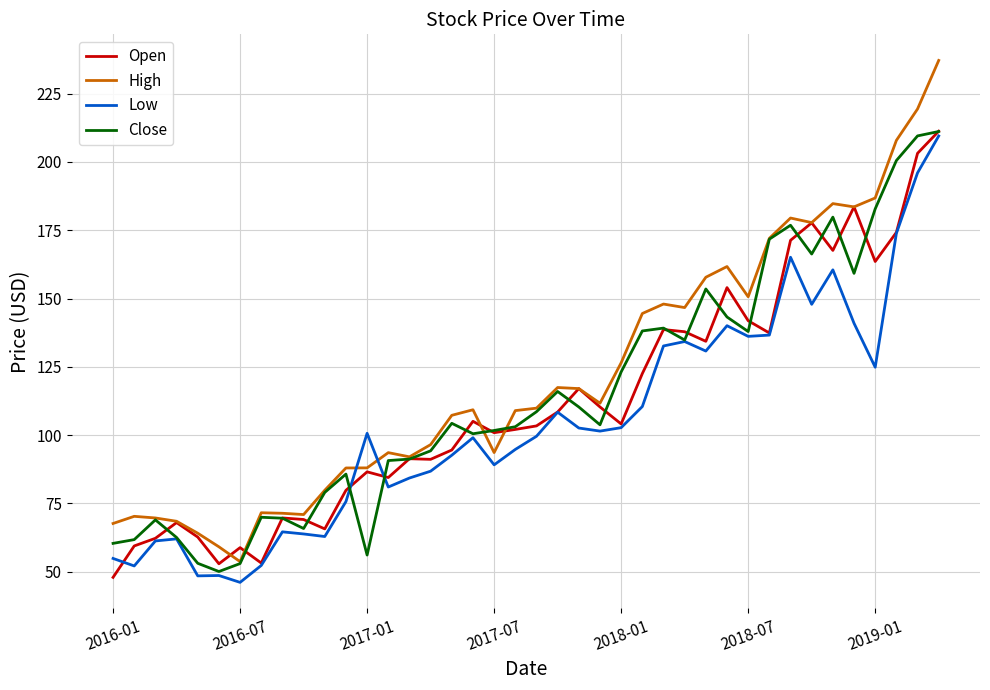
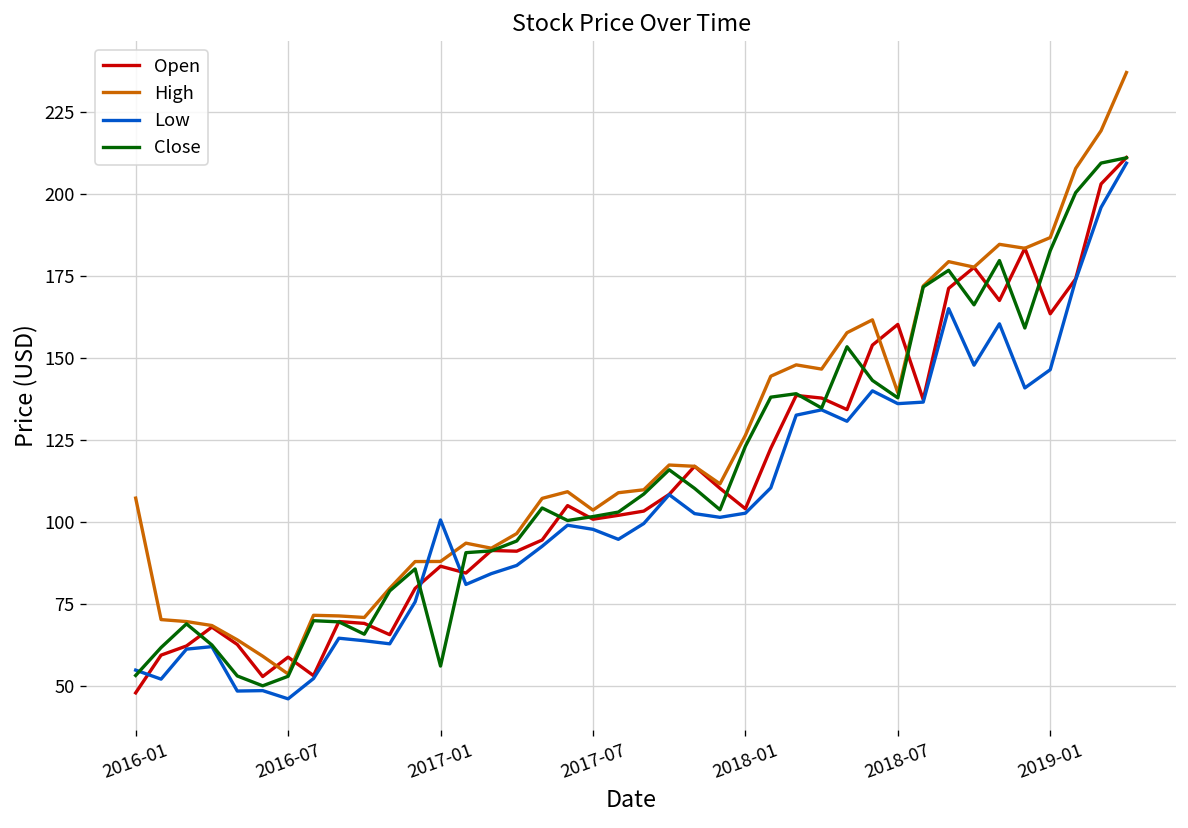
  {
    "Open": {
      "2016-01": 48,
      "2016-07": 59,
      "2017-01": 87,
      "2018-01": 104,
-     "2018-07": 142,
+     "2018-07": 160,
      "2019-01": 164
    },
    "High": {
-     "2016-01": 68,
+     "2016-01": 107,
      "2017-01": 88,
-     "2017-07": 94,
+     "2017-07": 104,
      "2018-01": 126,
-     "2018-07": 151,
+     "2018-07": 140,
      "2019-01": 187
    },
    "Low": {
      "2016-01": 55,
      "2016-07": 46,
      "2017-01": 101,
-     "2017-07": 89,
+     "2017-07": 98,
      "2018-01": 103,
      "2018-07": 136,
-     "2019-01": 125
+     "2019-01": 147
    },
    "Close": {
-     "2016-01": 60,
+     "2016-01": 53,
      "2017-01": 56,
      "2018-01": 123,
      "2018-07": 138,
      "2019-01": 183
    }
  }
